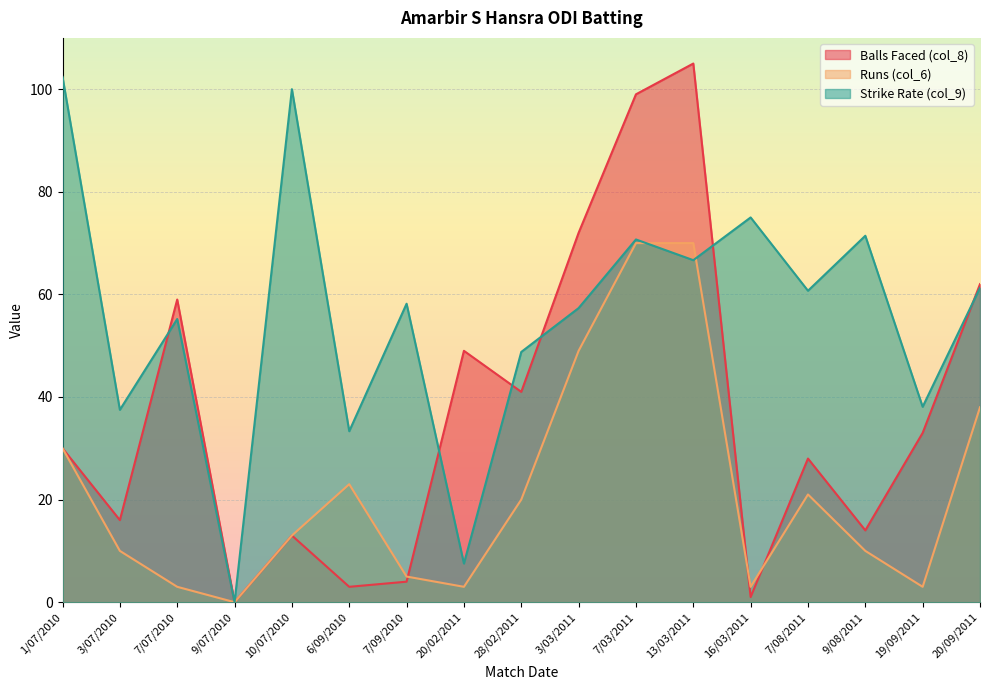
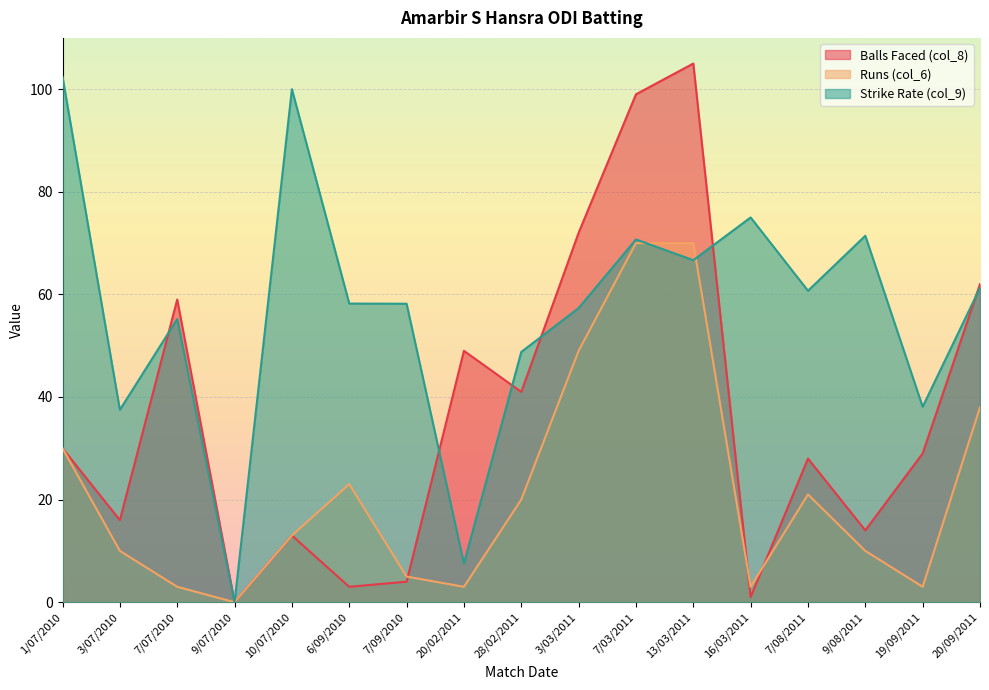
  {
    "Balls Faced (col_8)": {
      "3/07/2010": 16,
      "7/07/2010": 59,
      "6/09/2010": 3,
      "7/09/2010": 4,
      "20/02/2011": 49,
      "28/02/2011": 41,
      "3/03/2011": 72,
      "7/03/2011": 99,
      "13/03/2011": 105,
      "16/03/2011": 1,
      "7/08/2011": 28,
      "9/08/2011": 14,
-     "19/09/2011": 33,
+     "19/09/2011": 29,
      "20/09/2011": 62
    },
    "Runs (col_6)": {
      "3/07/2010": 10,
      "7/07/2010": 3,
      "6/09/2010": 23,
      "7/09/2010": 5,
      "20/02/2011": 3,
      "28/02/2011": 20,
      "3/03/2011": 49,
      "7/03/2011": 70,
      "13/03/2011": 70,
      "16/03/2011": 3,
      "7/08/2011": 21,
      "9/08/2011": 10,
      "19/09/2011": 3,
      "20/09/2011": 38
    },
    "Strike Rate (col_9)": {
      "1/07/2010": 102,
      "3/07/2010": 38,
      "7/07/2010": 55,
      "10/07/2010": 100,
-     "6/09/2010": 33,
+     "6/09/2010": 58,
      "7/09/2010": 58,
      "20/02/2011": 8,
      "28/02/2011": 49,
      "3/03/2011": 57,
      "7/03/2011": 71,
      "13/03/2011": 67,
      "16/03/2011": 75,
      "7/08/2011": 61,
      "9/08/2011": 71,
      "19/09/2011": 38,
      "20/09/2011": 61
    }
  }
